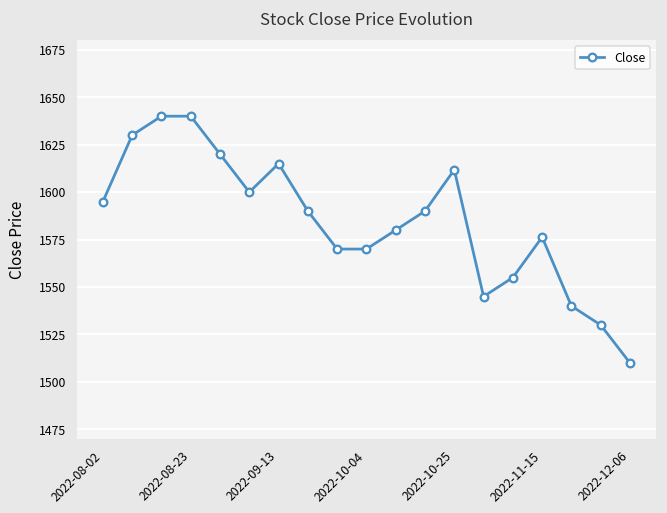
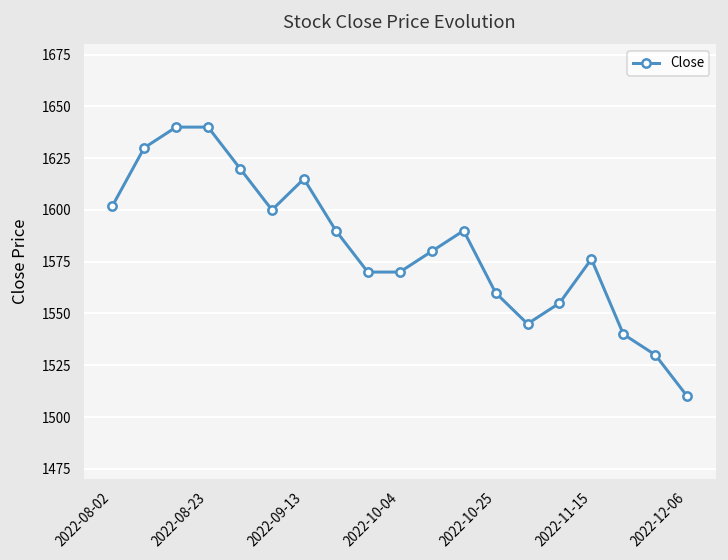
  {
-   "2022-08-02": 1595,
+   "2022-08-02": 1602,
    "2022-08-23": 1640,
    "2022-09-13": 1615,
    "2022-10-04": 1570,
-   "2022-10-25": 1612,
+   "2022-10-25": 1560,
    "2022-11-15": 1576,
    "2022-12-06": 1510
  }
